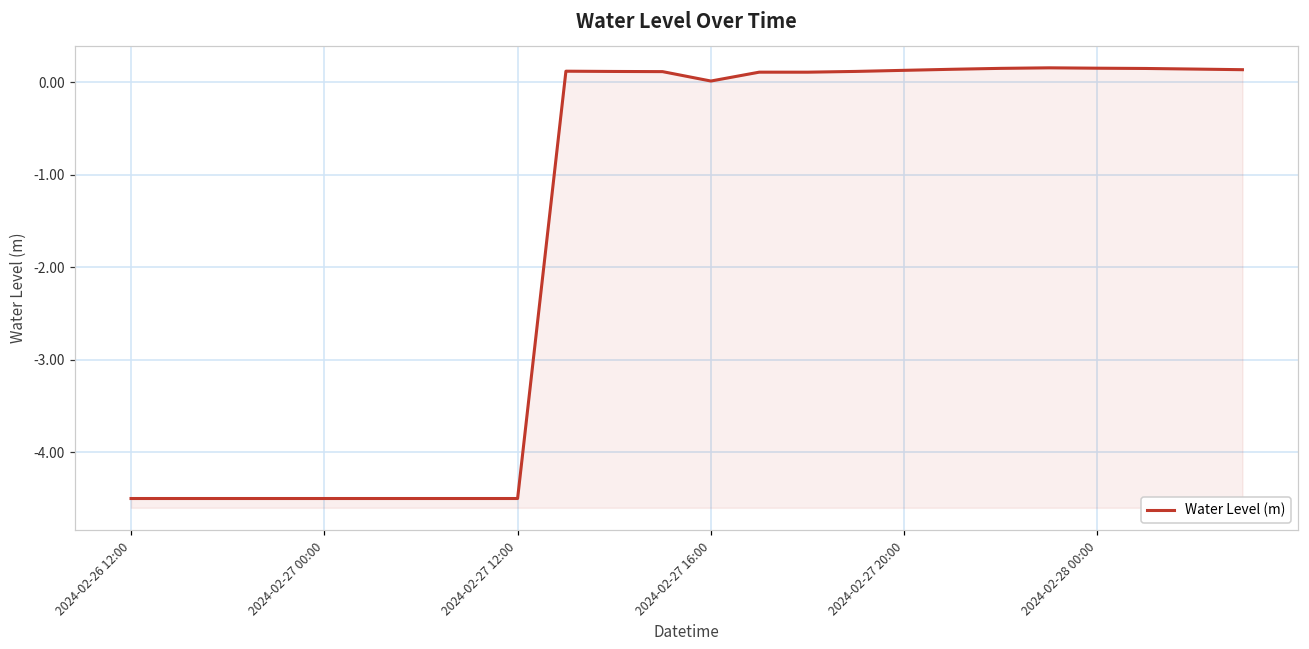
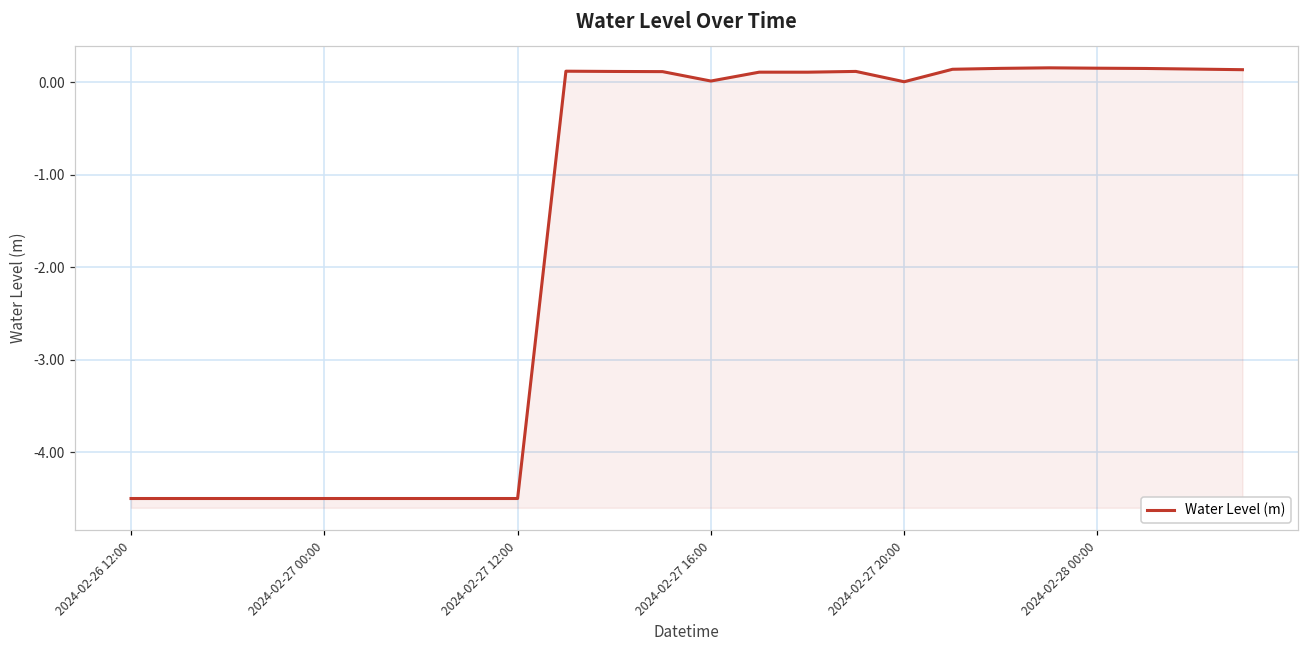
  {
    "2024-02-26 12:00": -4.5,
    "2024-02-27 00:00": -4.5,
    "2024-02-27 12:00": -4.5,
    "2024-02-27 16:00": 0.0,
-   "2024-02-27 20:00": 0.1,
+   "2024-02-27 20:00": 0.0,
    "2024-02-28 00:00": 0.1
  }
